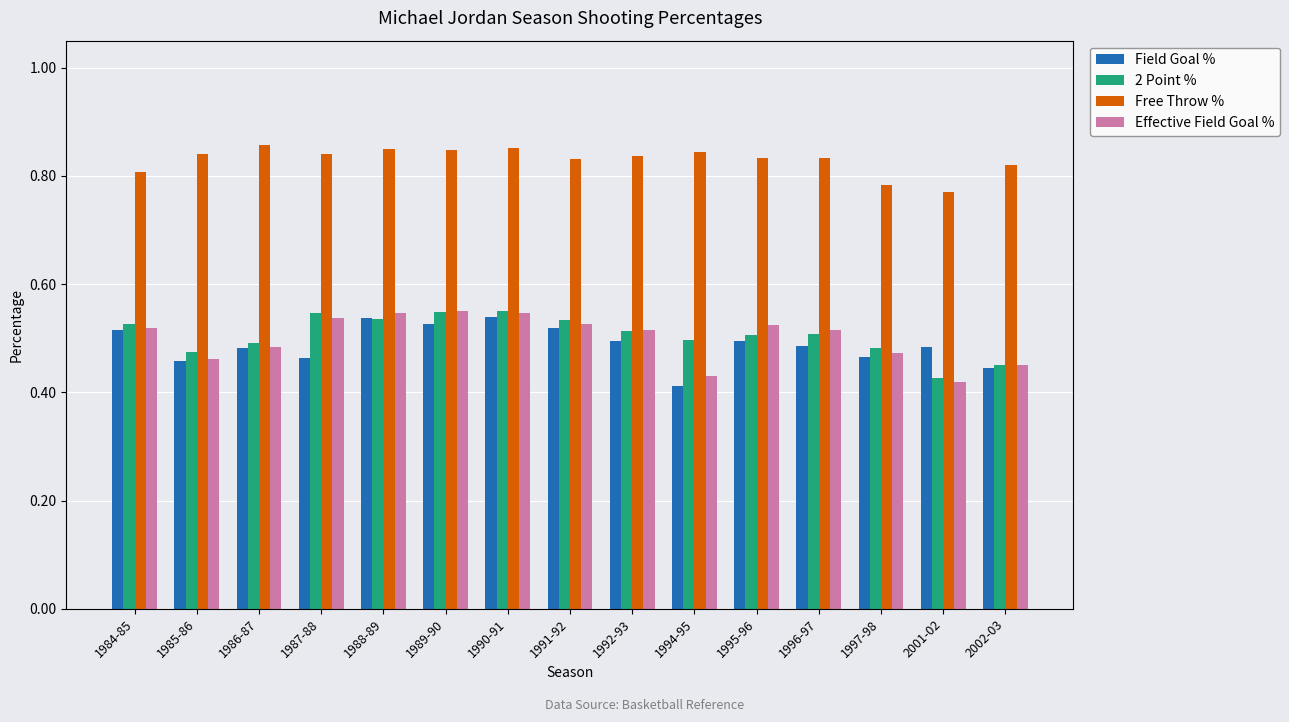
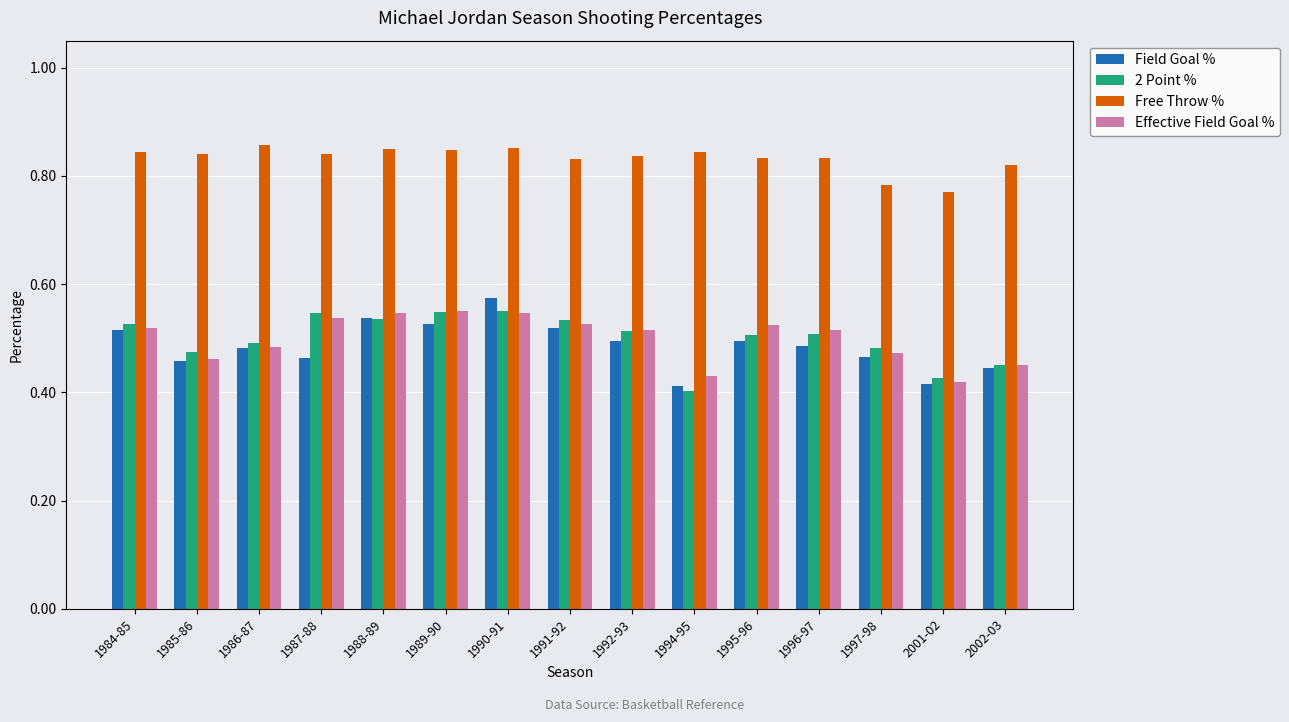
  {
    "Field Goal %": {
      "1984-85": 0.52,
      "1985-86": 0.46,
      "1986-87": 0.48,
      "1987-88": 0.46,
      "1988-89": 0.54,
      "1989-90": 0.53,
-     "1990-91": 0.54,
+     "1990-91": 0.57,
      "1991-92": 0.52,
      "1992-93": 0.50,
      "1994-95": 0.41,
      "1995-96": 0.50,
      "1996-97": 0.49,
      "1997-98": 0.47,
-     "2001-02": 0.48,
+     "2001-02": 0.42,
      "2002-03": 0.45
    },
    "2 Point %": {
      "1984-85": 0.53,
      "1985-86": 0.47,
      "1986-87": 0.49,
      "1987-88": 0.55,
      "1988-89": 0.54,
      "1989-90": 0.55,
      "1990-91": 0.55,
      "1991-92": 0.53,
      "1992-93": 0.51,
-     "1994-95": 0.50,
+     "1994-95": 0.40,
      "1995-96": 0.51,
      "1996-97": 0.51,
      "1997-98": 0.48,
      "2001-02": 0.43,
      "2002-03": 0.45
    },
    "Free Throw %": {
-     "1984-85": 0.81,
+     "1984-85": 0.85,
      "1985-86": 0.84,
      "1986-87": 0.86,
      "1987-88": 0.84,
      "1988-89": 0.85,
      "1989-90": 0.85,
      "1990-91": 0.85,
      "1991-92": 0.83,
      "1992-93": 0.84,
      "1994-95": 0.84,
      "1995-96": 0.83,
      "1996-97": 0.83,
      "1997-98": 0.78,
      "2001-02": 0.77,
      "2002-03": 0.82
    },
    "Effective Field Goal %": {
      "1984-85": 0.52,
      "1985-86": 0.46,
      "1986-87": 0.48,
      "1987-88": 0.54,
      "1988-89": 0.55,
      "1989-90": 0.55,
      "1990-91": 0.55,
      "1991-92": 0.53,
      "1992-93": 0.52,
      "1994-95": 0.43,
      "1995-96": 0.53,
      "1996-97": 0.52,
      "1997-98": 0.47,
      "2001-02": 0.42,
      "2002-03": 0.45
    }
  }
